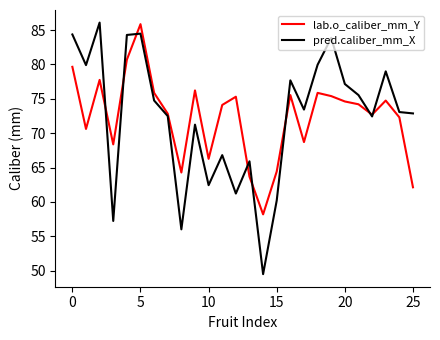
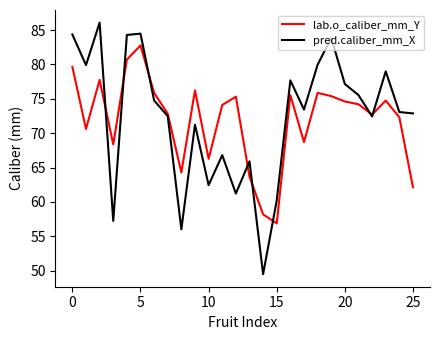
  {
    "lab.o_caliber_mm_Y": {
      "0": 80,
-     "5": 86,
+     "5": 83,
      "10": 66,
-     "15": 64,
+     "15": 57,
      "20": 75,
      "25": 62
    },
    "pred.caliber_mm_X": {
      "0": 84,
      "5": 84,
      "10": 62,
      "15": 60,
      "20": 77,
      "25": 73
    }
  }
